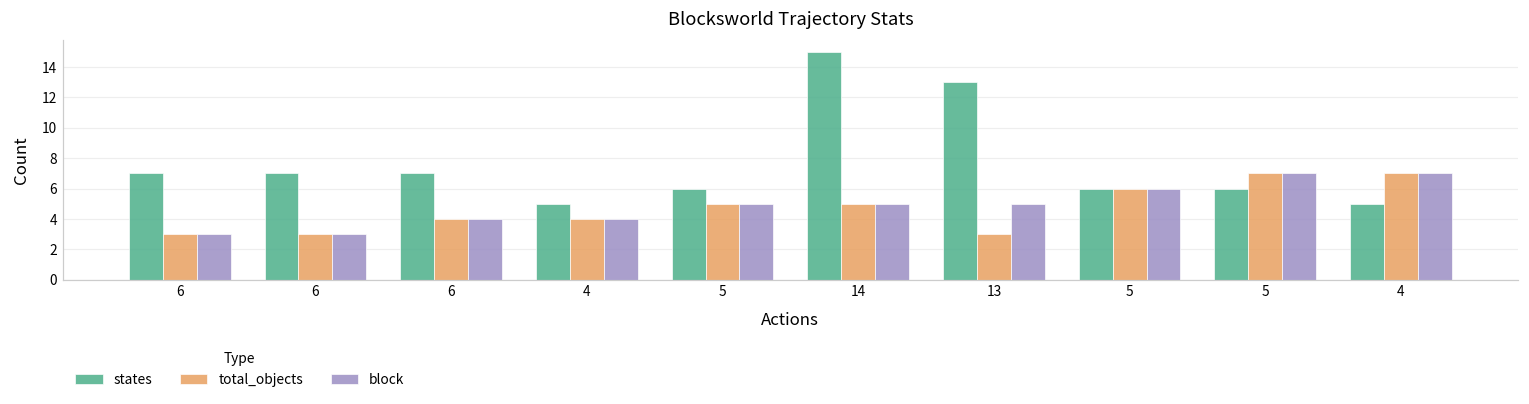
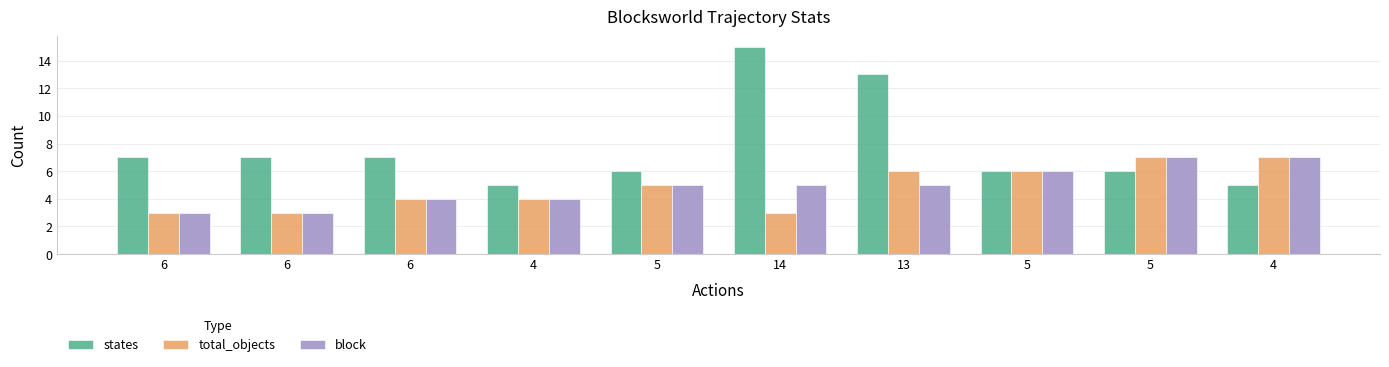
  {
    "states": {
      "14": 15,
      "13": 13
    },
    "total_objects": {
-     "14": 5,
-     "13": 3
+     "14": 3,
+     "13": 6
    },
    "block": {
      "14": 5,
      "13": 5
    }
  }
